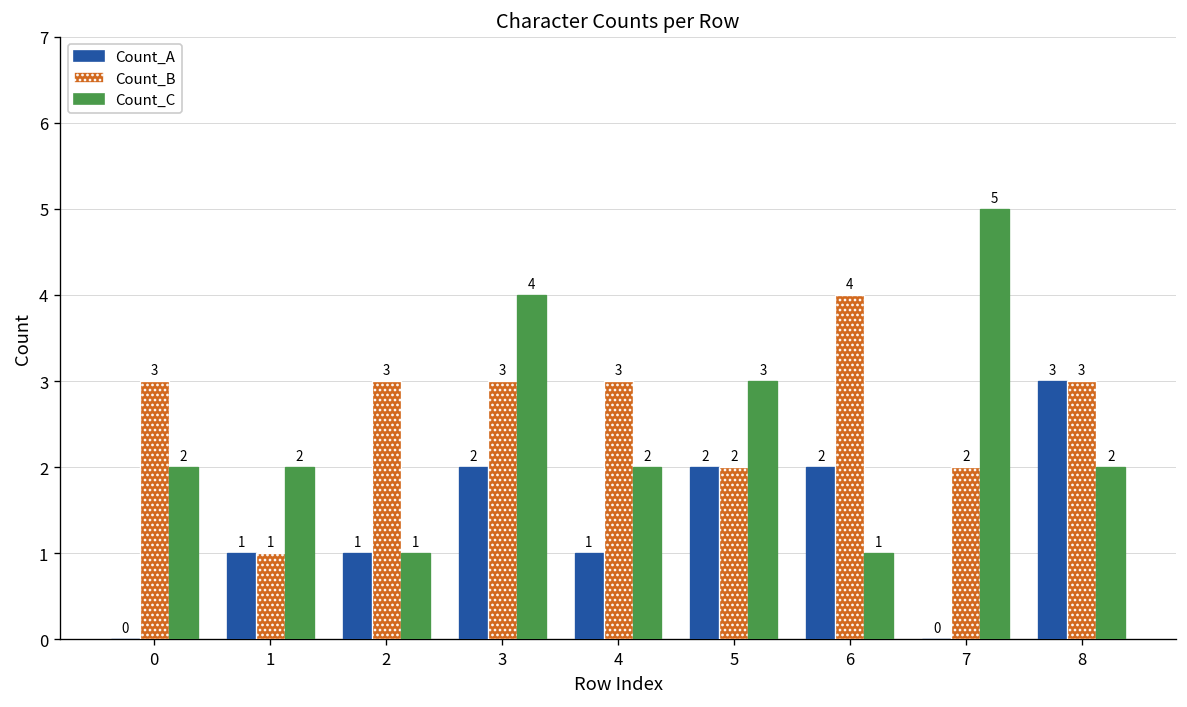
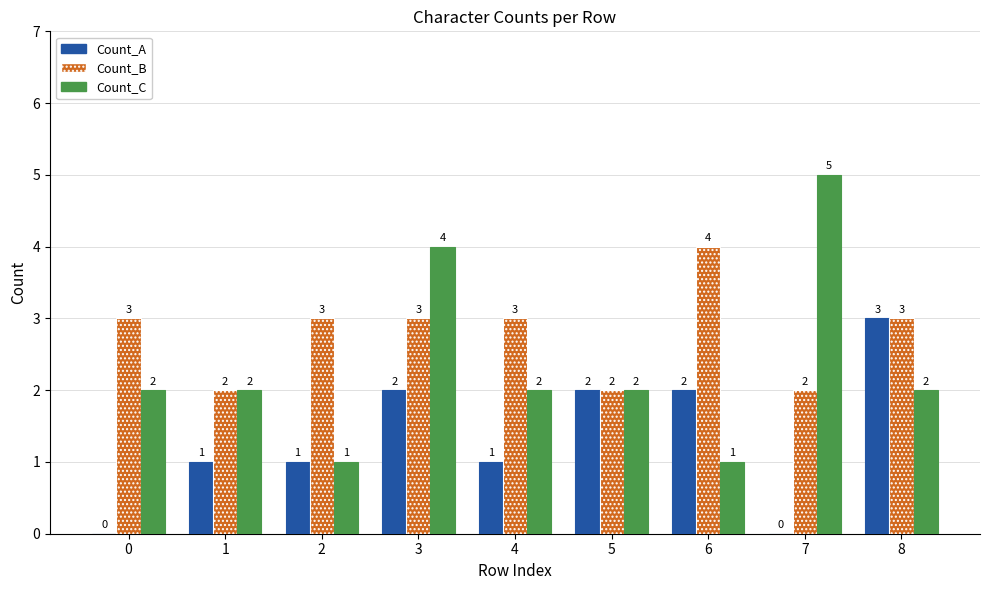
  {
    "Count_A": {
      "0": 0,
      "1": 1,
      "2": 1,
      "3": 2,
      "4": 1,
      "5": 2,
      "6": 2,
      "7": 0,
      "8": 3
    },
    "Count_B": {
      "0": 3,
-     "1": 1,
+     "1": 2,
      "2": 3,
      "3": 3,
      "4": 3,
      "5": 2,
      "6": 4,
      "7": 2,
      "8": 3
    },
    "Count_C": {
      "0": 2,
      "1": 2,
      "2": 1,
      "3": 4,
      "4": 2,
-     "5": 3,
+     "5": 2,
      "6": 1,
      "7": 5,
      "8": 2
    }
  }
